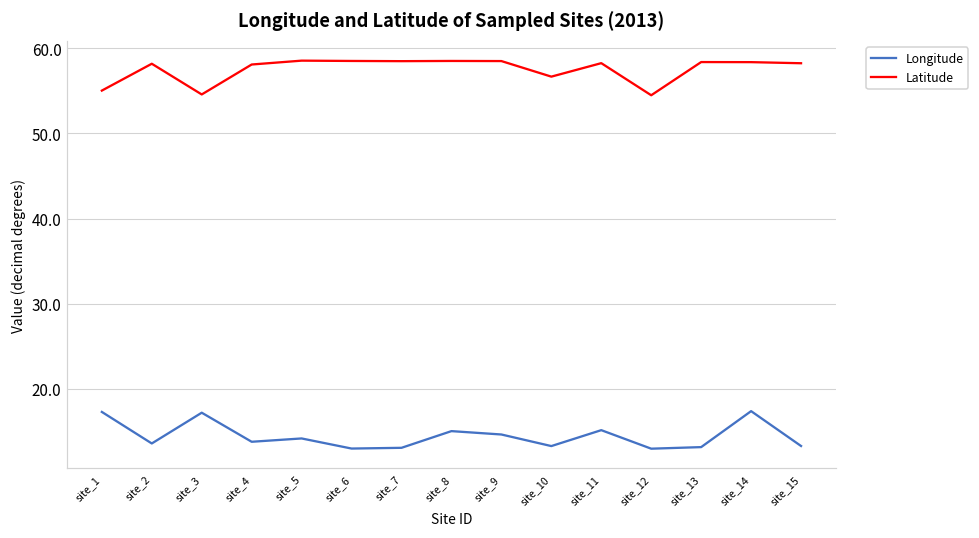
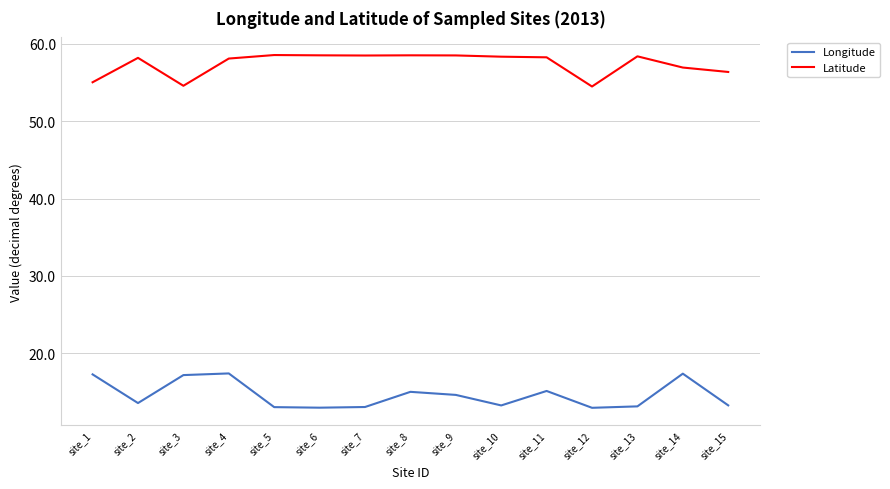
  {
    "Longitude": {
      "site_1": 17,
      "site_2": 14,
      "site_3": 17,
-     "site_4": 14,
-     "site_5": 14,
+     "site_4": 17,
+     "site_5": 13,
      "site_6": 13,
      "site_7": 13,
      "site_8": 15,
      "site_9": 15,
      "site_10": 13,
      "site_11": 15,
      "site_12": 13,
      "site_13": 13,
      "site_14": 17,
      "site_15": 13
    },
    "Latitude": {
      "site_1": 55,
      "site_2": 58,
      "site_3": 55,
      "site_4": 58,
      "site_5": 59,
      "site_6": 59,
      "site_7": 59,
      "site_8": 59,
      "site_9": 59,
-     "site_10": 57,
+     "site_10": 58,
      "site_11": 58,
      "site_12": 54,
      "site_13": 58,
-     "site_14": 58,
-     "site_15": 58
+     "site_14": 57,
+     "site_15": 56
    }
  }
